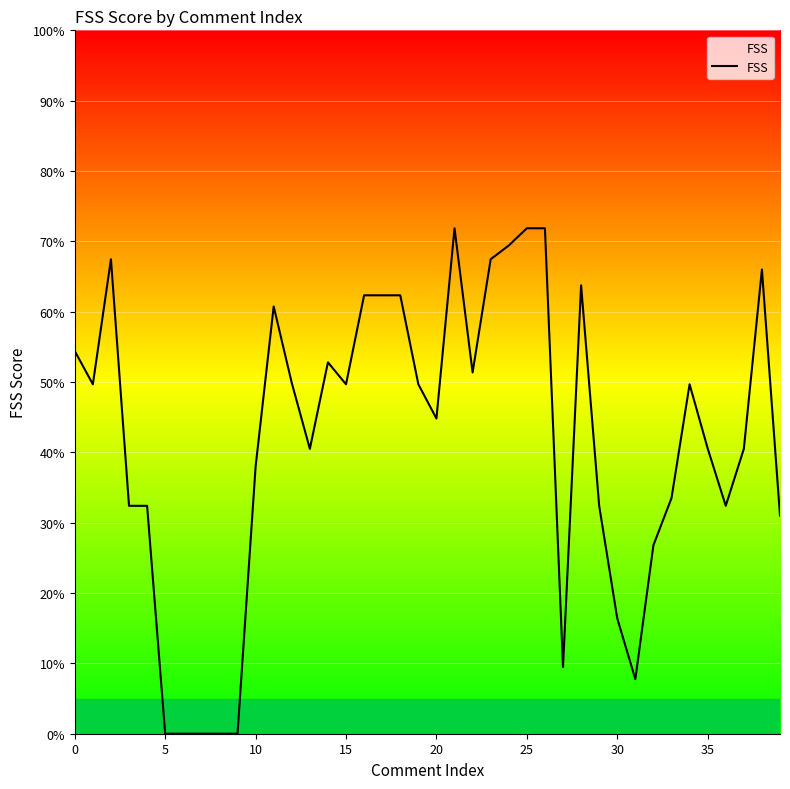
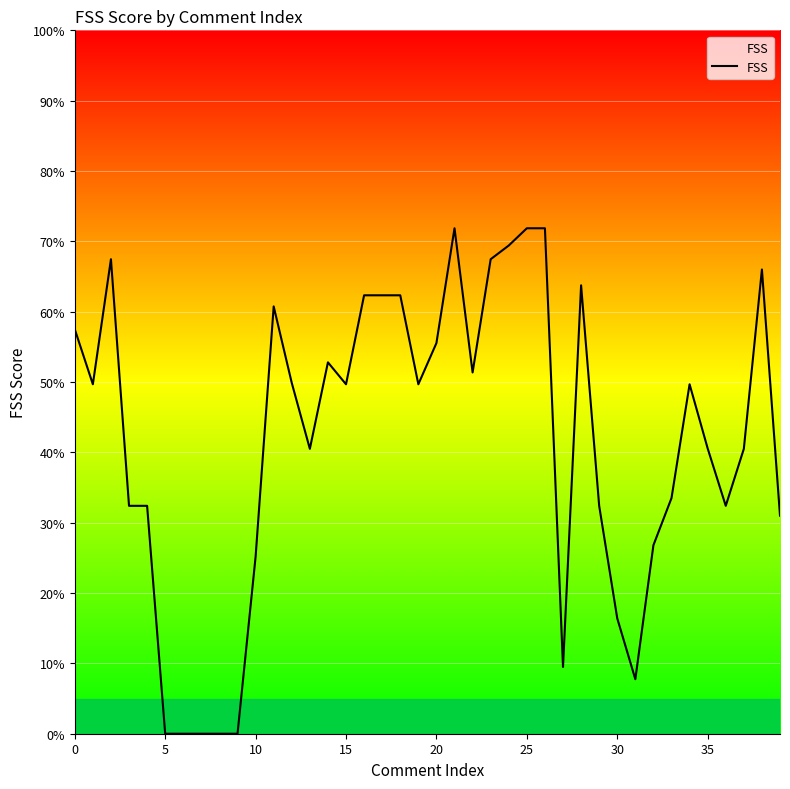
  {
-   "0": "54%",
-   "10": "38%",
+   "0": "58%",
+   "10": "25%",
    "15": "50%",
-   "20": "45%",
+   "20": "56%",
    "25": "72%",
    "30": "16%",
    "35": "41%"
  }
